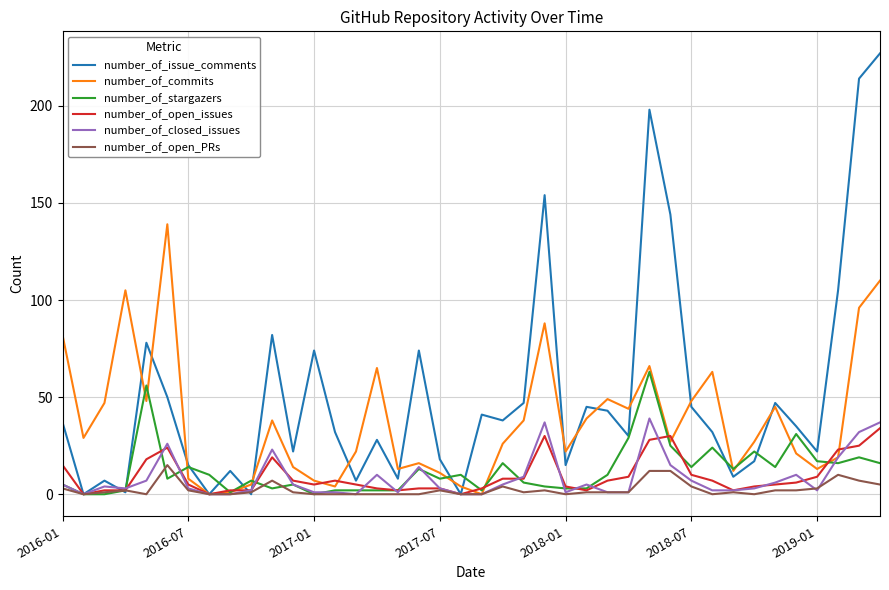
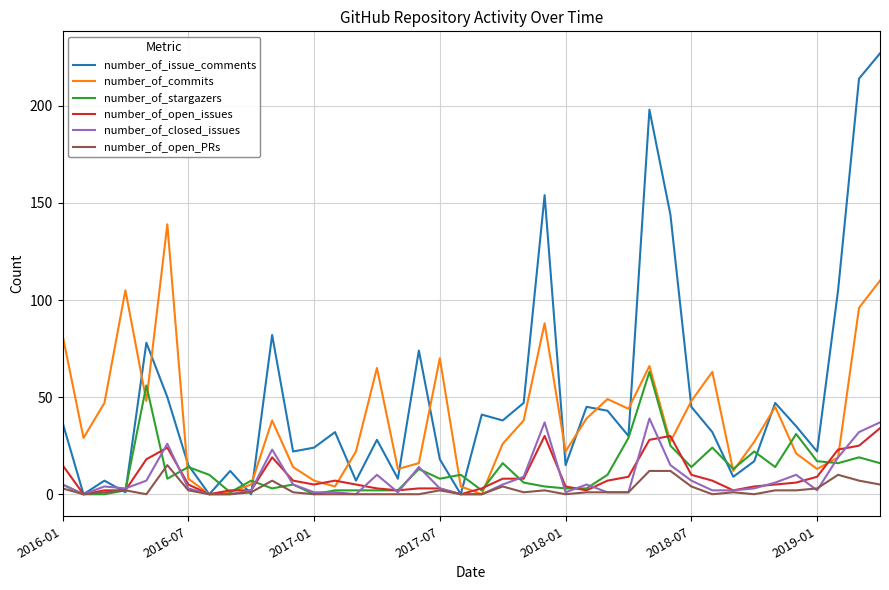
  {
    "number_of_issue_comments": {
      "2016-01": 37,
-     "2017-01": 74,
+     "2017-01": 24,
      "2017-07": 18,
      "2018-01": 15,
      "2018-07": 45,
      "2019-01": 22
    },
    "number_of_commits": {
      "2016-01": 82,
      "2016-07": 8,
      "2017-01": 7,
-     "2017-07": 11,
+     "2017-07": 70,
      "2018-01": 22,
      "2018-07": 48,
      "2019-01": 13
    },
    "number_of_stargazers": {
      "2017-07": 8,
      "2018-07": 14,
      "2019-01": 17
    },
    "number_of_open_issues": {
      "2016-01": 15,
      "2016-07": 5,
      "2017-01": 5,
      "2018-07": 10,
      "2019-01": 9
    },
    "number_of_closed_issues": {
      "2018-07": 7
    },
    "number_of_open_PRs": {
      "2016-01": 3,
      "2018-07": 4
    }
  }
